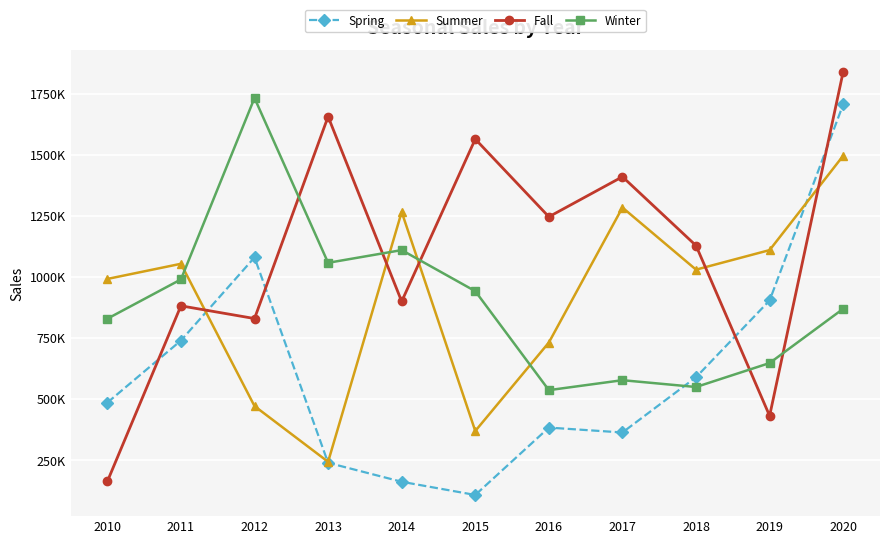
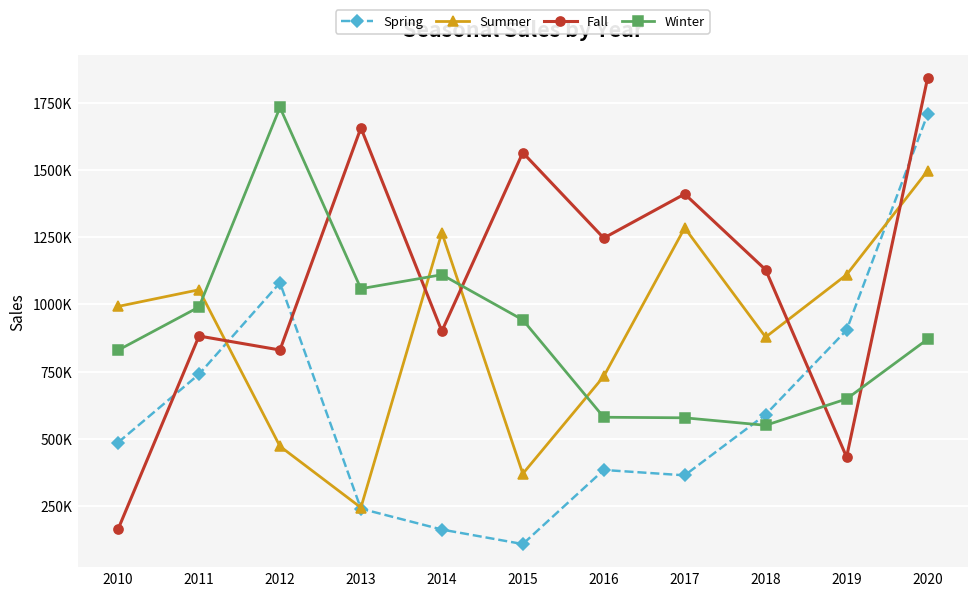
  {
    "Spring": {
      "2010": 490000,
      "2011": 740000,
      "2012": 1080000,
      "2014": 160000,
      "2015": 110000,
      "2016": 380000,
      "2017": 360000,
      "2018": 590000,
      "2019": 900000,
      "2020": 1710000
    },
    "Summer": {
      "2010": 990000,
      "2011": 1050000,
      "2012": 470000,
      "2014": 1270000,
      "2015": 370000,
      "2016": 730000,
      "2017": 1280000,
-     "2018": 1030000,
+     "2018": 880000,
      "2019": 1110000,
      "2020": 1500000
    },
    "Fall": {
      "2010": 160000,
      "2011": 880000,
      "2012": 830000,
      "2013": 1660000,
      "2014": 900000,
      "2015": 1560000,
      "2016": 1250000,
      "2017": 1410000,
      "2018": 1130000,
      "2019": 430000,
      "2020": 1840000
    },
    "Winter": {
      "2010": 830000,
      "2011": 990000,
      "2012": 1730000,
      "2013": 1060000,
      "2014": 1110000,
      "2015": 940000,
-     "2016": 540000,
+     "2016": 580000,
      "2017": 580000,
      "2018": 550000,
      "2019": 650000,
      "2020": 870000
    }
  }
